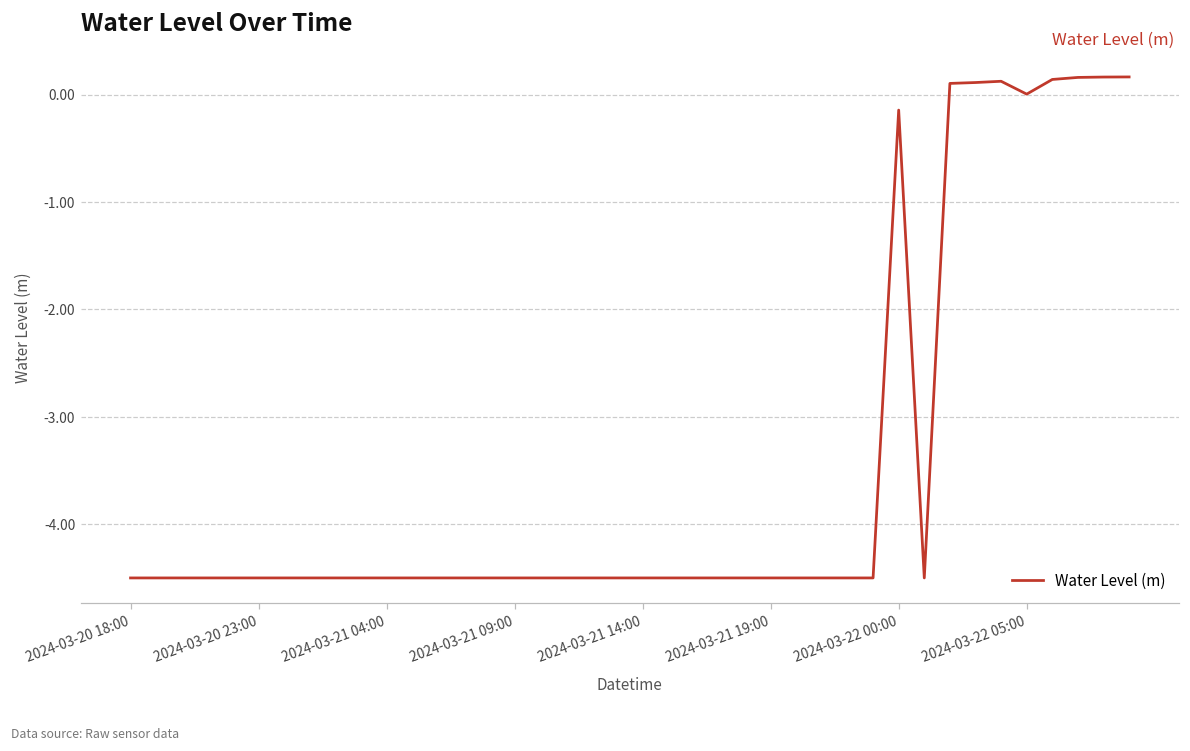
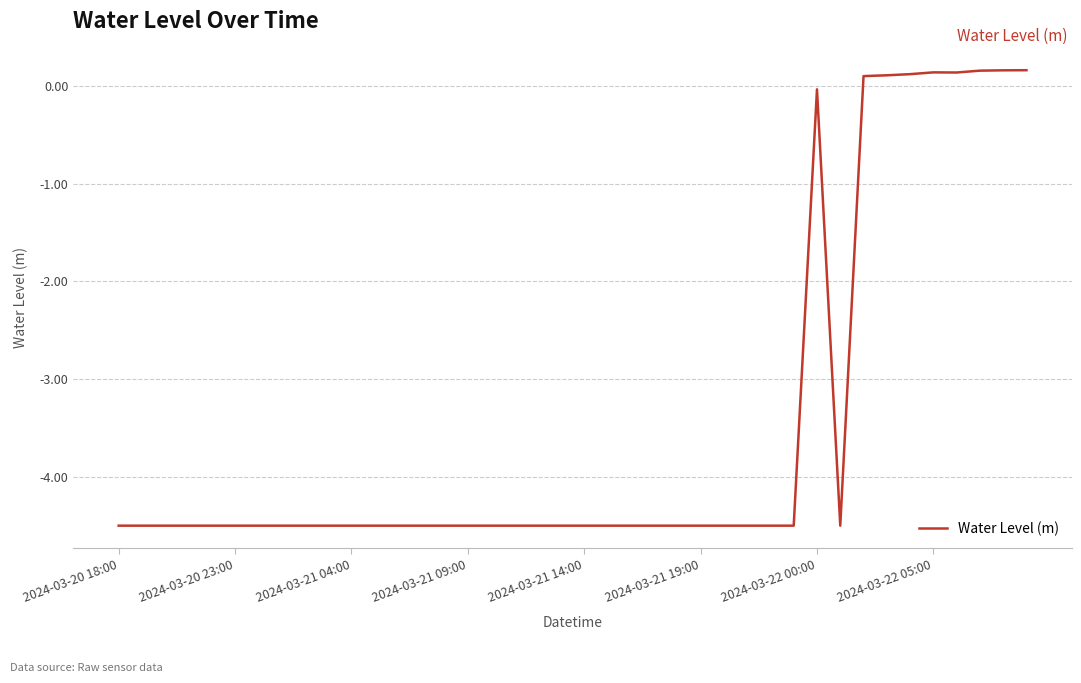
  {
    "2024-03-20 18:00": -4.5,
    "2024-03-20 23:00": -4.5,
    "2024-03-21 04:00": -4.5,
    "2024-03-21 09:00": -4.5,
    "2024-03-21 14:00": -4.5,
    "2024-03-21 19:00": -4.5,
-   "2024-03-22 00:00": -0.1,
-   "2024-03-22 05:00": 0.0
+   "2024-03-22 00:00": 0.0,
+   "2024-03-22 05:00": 0.1
  }
